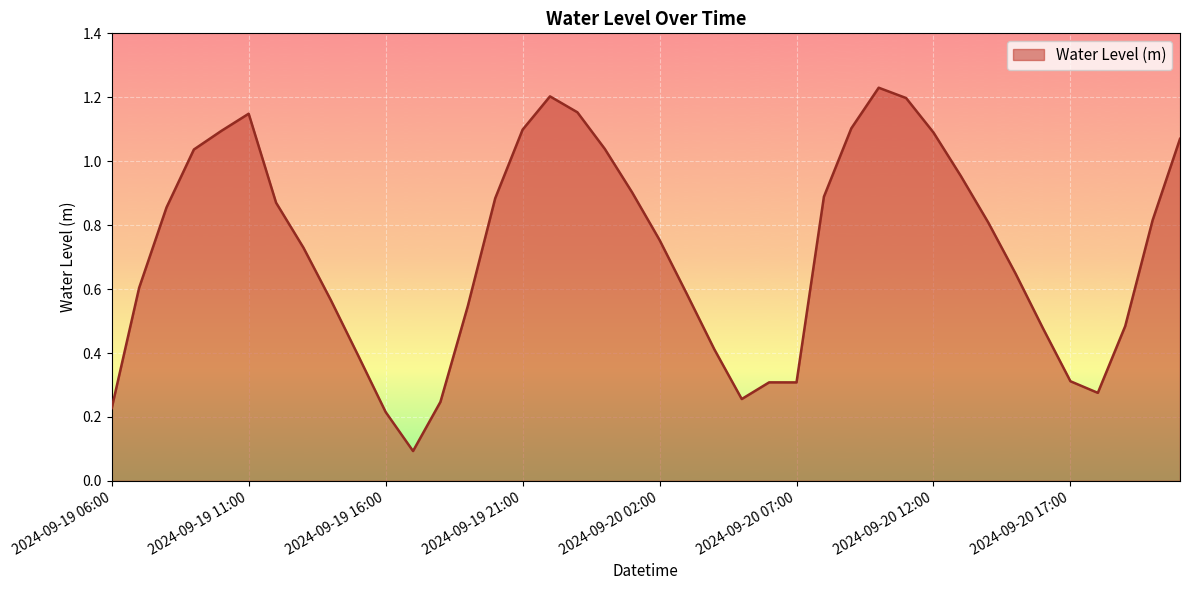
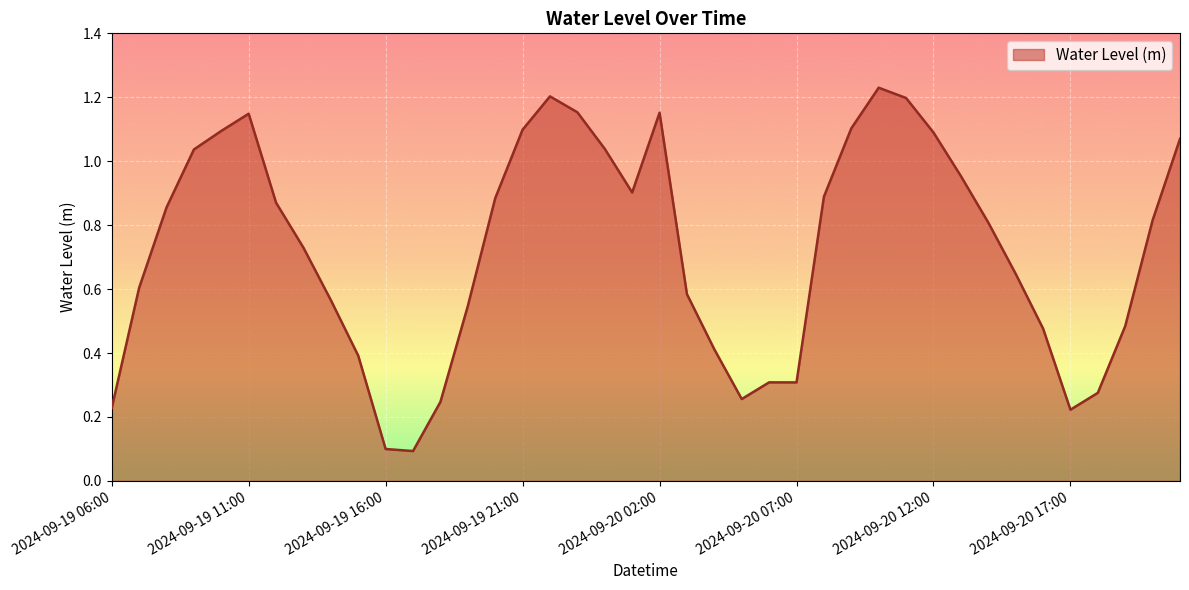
  {
    "2024-09-19 06:00": 0.23,
    "2024-09-19 11:00": 1.15,
-   "2024-09-19 16:00": 0.22,
+   "2024-09-19 16:00": 0.10,
    "2024-09-19 21:00": 1.10,
-   "2024-09-20 02:00": 0.75,
+   "2024-09-20 02:00": 1.15,
    "2024-09-20 07:00": 0.31,
    "2024-09-20 12:00": 1.09,
-   "2024-09-20 17:00": 0.31
+   "2024-09-20 17:00": 0.22
  }
